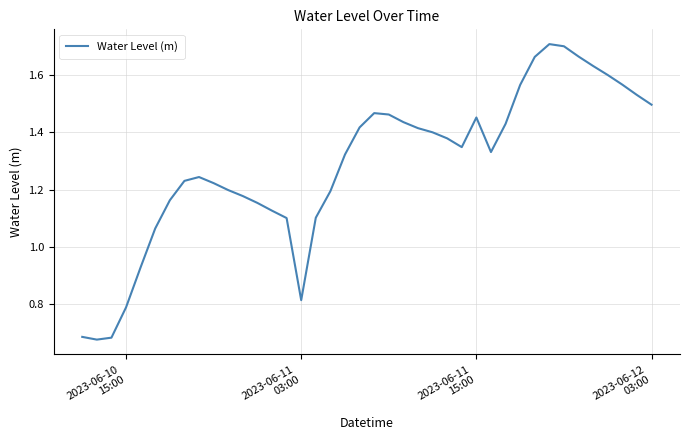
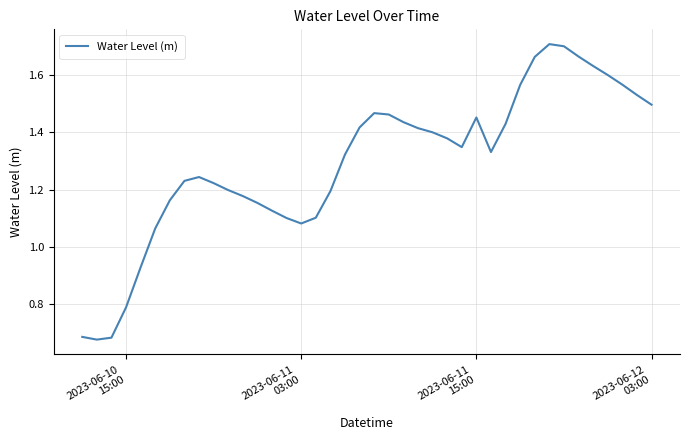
  {
    "2023-06-10 15:00": 0.79,
-   "2023-06-11 03:00": 0.81,
+   "2023-06-11 03:00": 1.08,
    "2023-06-11 15:00": 1.45,
    "2023-06-12 03:00": 1.50
  }
